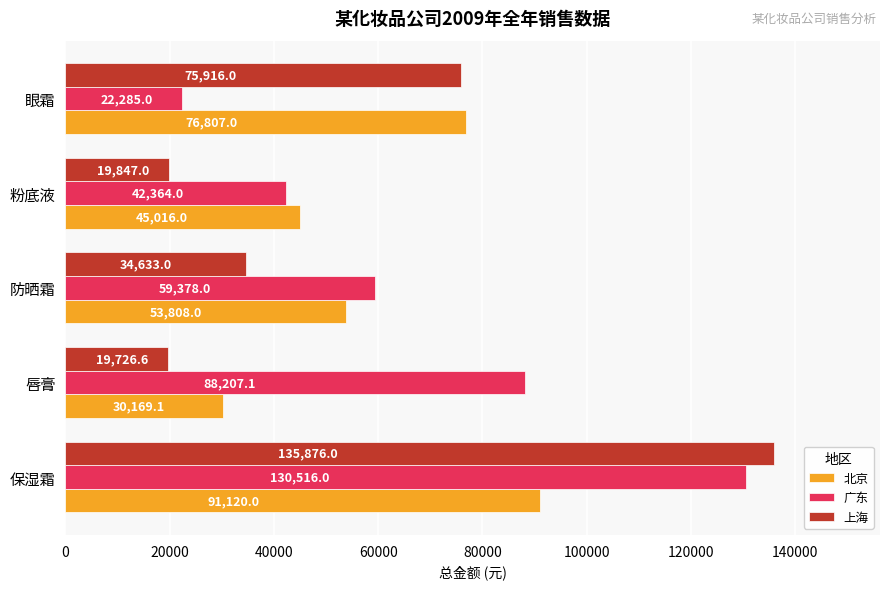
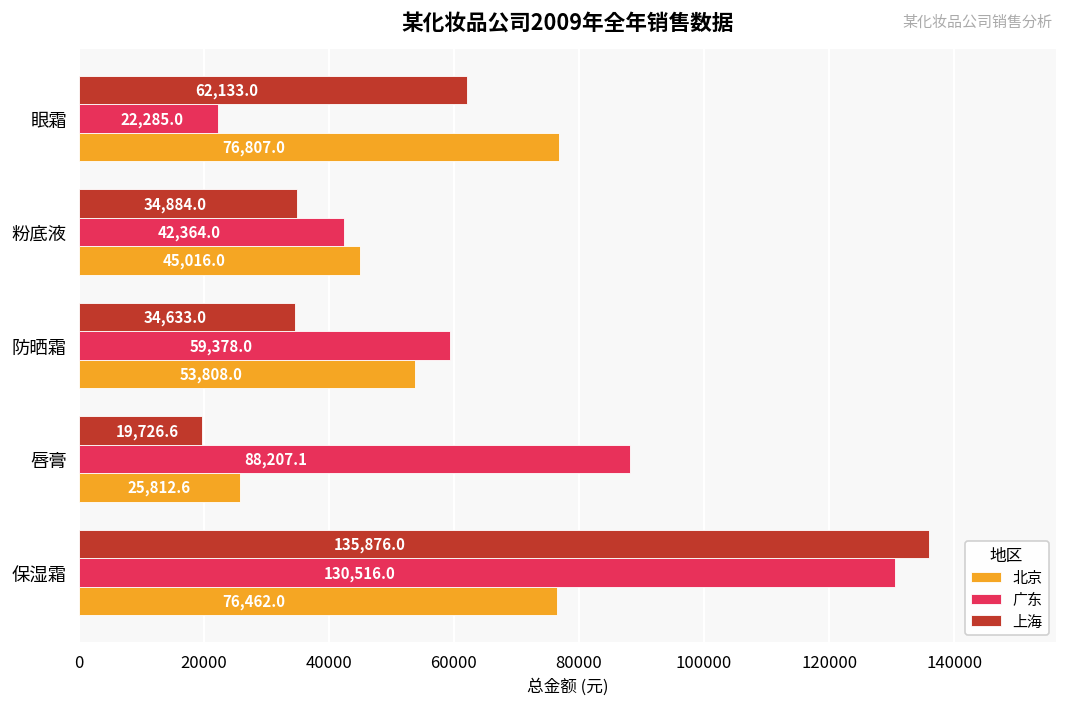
  {
    "北京": {
      "眼霜": "76,807.0",
      "粉底液": "45,016.0",
      "防晒霜": "53,808.0",
-     "唇膏": "30,169.1",
-     "保湿霜": "91,120.0"
+     "唇膏": "25,812.6",
+     "保湿霜": "76,462.0"
    },
    "广东": {
      "眼霜": "22,285.0",
      "粉底液": "42,364.0",
      "防晒霜": "59,378.0",
      "唇膏": "88,207.1",
      "保湿霜": "130,516.0"
    },
    "上海": {
-     "眼霜": "75,916.0",
-     "粉底液": "19,847.0",
+     "眼霜": "62,133.0",
+     "粉底液": "34,884.0",
      "防晒霜": "34,633.0",
      "唇膏": "19,726.6",
      "保湿霜": "135,876.0"
    }
  }
